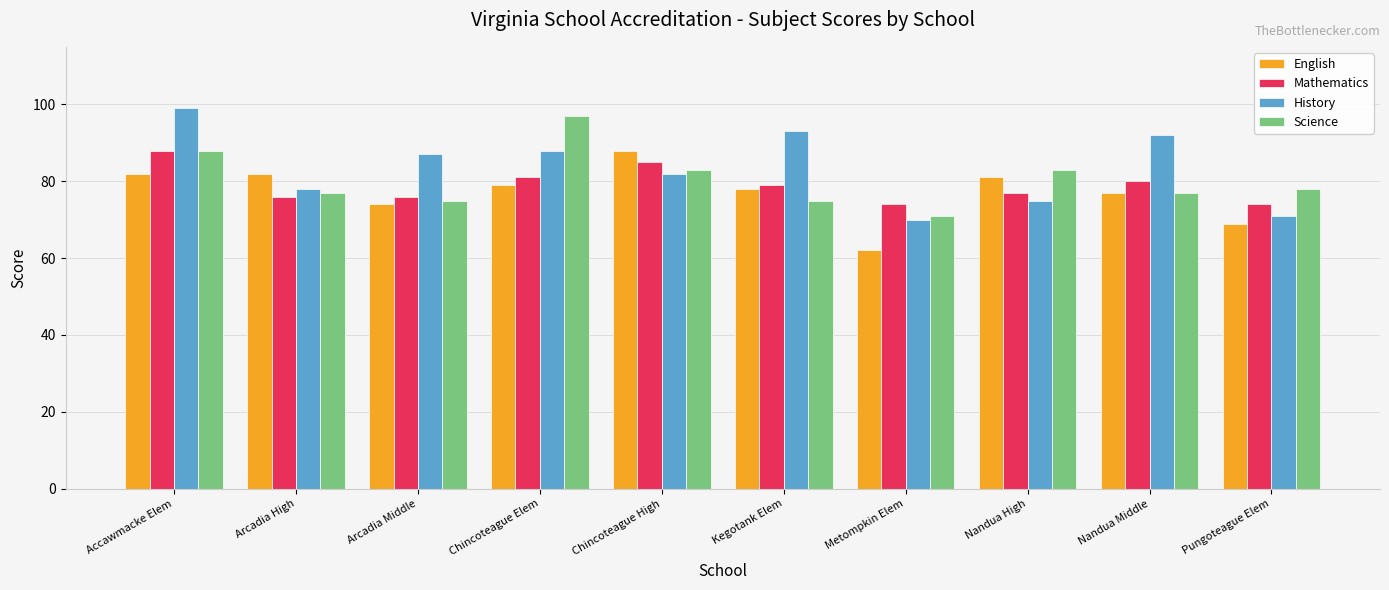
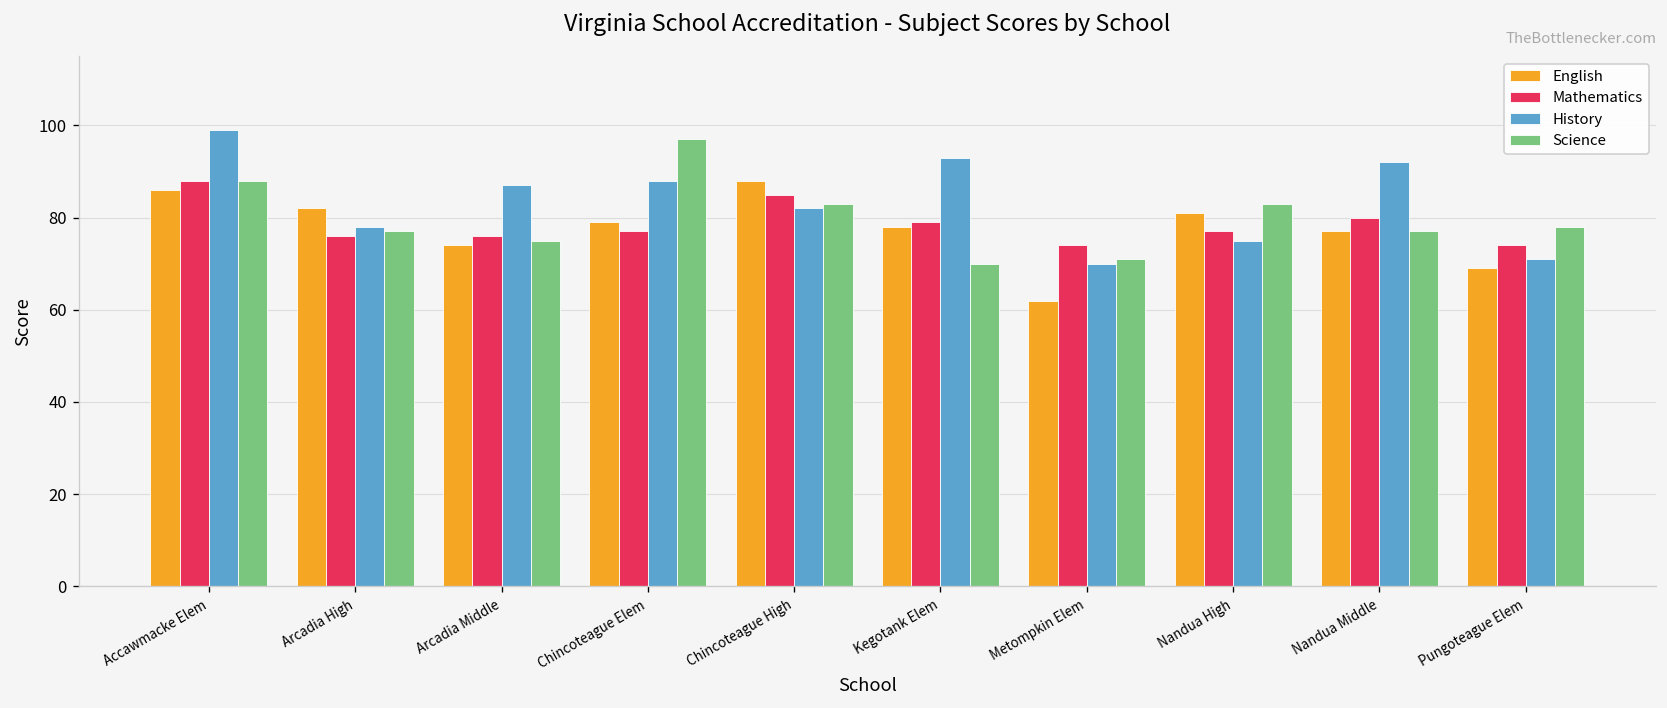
  {
    "English": {
-     "Accawmacke Elem": 82,
+     "Accawmacke Elem": 86,
      "Arcadia High": 82,
      "Arcadia Middle": 74,
      "Chincoteague Elem": 79,
      "Chincoteague High": 88,
      "Kegotank Elem": 78,
      "Metompkin Elem": 62,
      "Nandua High": 81,
      "Nandua Middle": 77,
      "Pungoteague Elem": 69
    },
    "Mathematics": {
      "Accawmacke Elem": 88,
      "Arcadia High": 76,
      "Arcadia Middle": 76,
-     "Chincoteague Elem": 81,
+     "Chincoteague Elem": 77,
      "Chincoteague High": 85,
      "Kegotank Elem": 79,
      "Metompkin Elem": 74,
      "Nandua High": 77,
      "Nandua Middle": 80,
      "Pungoteague Elem": 74
    },
    "History": {
      "Accawmacke Elem": 99,
      "Arcadia High": 78,
      "Arcadia Middle": 87,
      "Chincoteague Elem": 88,
      "Chincoteague High": 82,
      "Kegotank Elem": 93,
      "Metompkin Elem": 70,
      "Nandua High": 75,
      "Nandua Middle": 92,
      "Pungoteague Elem": 71
    },
    "Science": {
      "Accawmacke Elem": 88,
      "Arcadia High": 77,
      "Arcadia Middle": 75,
      "Chincoteague Elem": 97,
      "Chincoteague High": 83,
-     "Kegotank Elem": 75,
+     "Kegotank Elem": 70,
      "Metompkin Elem": 71,
      "Nandua High": 83,
      "Nandua Middle": 77,
      "Pungoteague Elem": 78
    }
  }
